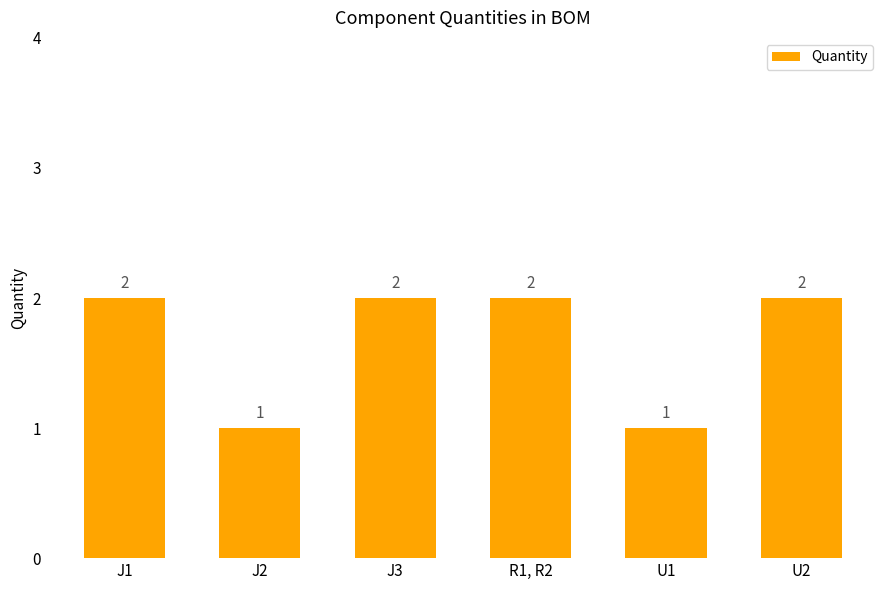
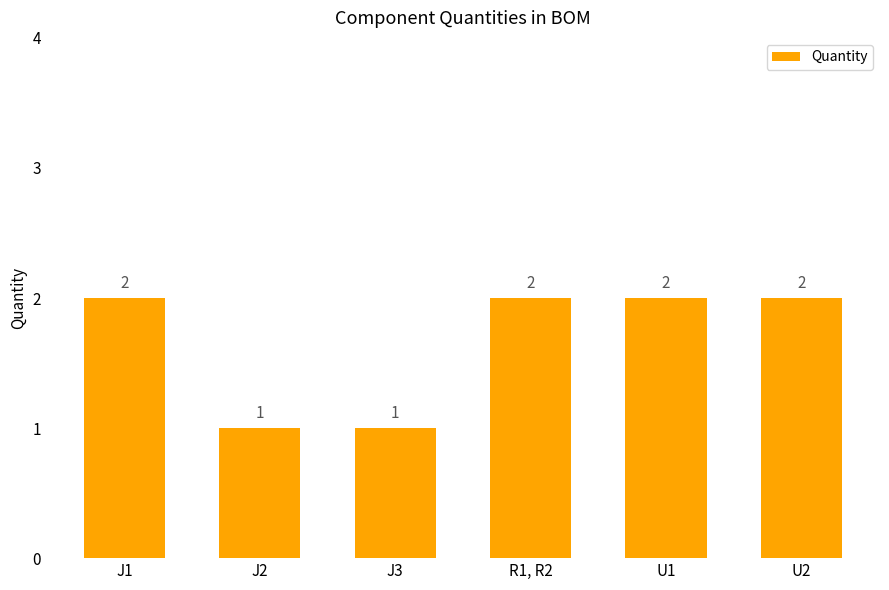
  {
    "J1": 2,
    "J2": 1,
-   "J3": 2,
+   "J3": 1,
    "R1, R2": 2,
-   "U1": 1,
+   "U1": 2,
    "U2": 2
  }
